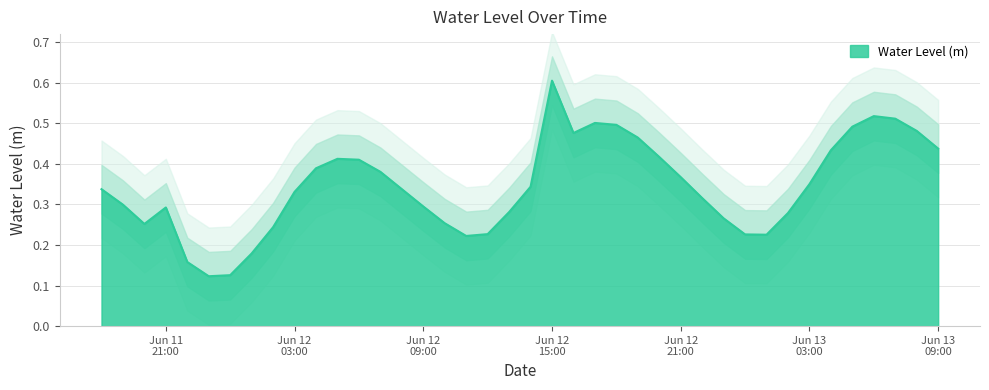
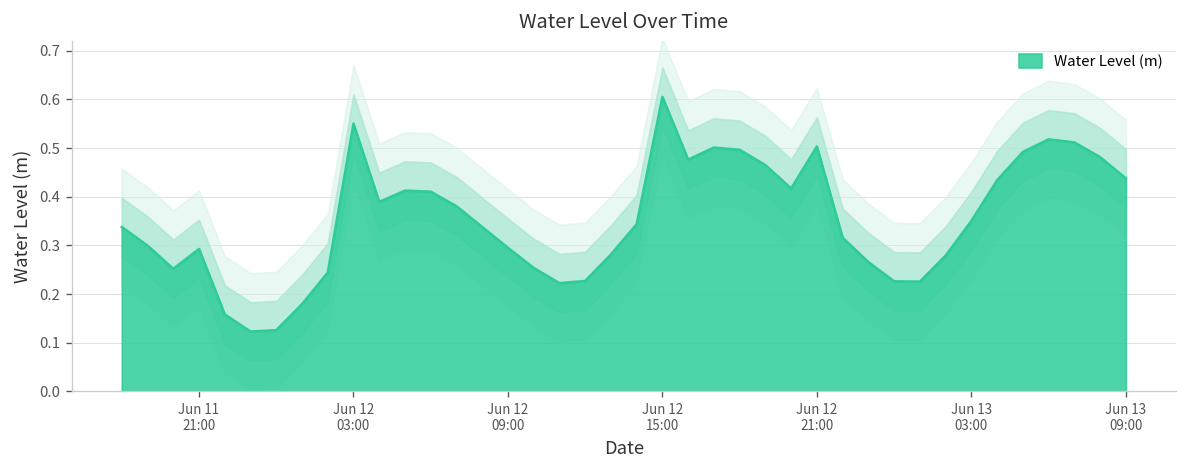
  {
    "Water Level (m)": {
      "Jun 11 21:00": 0.29,
-     "Jun 12 03:00": 0.33,
+     "Jun 12 03:00": 0.55,
      "Jun 12 09:00": 0.29,
      "Jun 12 15:00": 0.61,
-     "Jun 12 21:00": 0.37,
+     "Jun 12 21:00": 0.50,
      "Jun 13 03:00": 0.35,
      "Jun 13 09:00": 0.44
    }
  }
